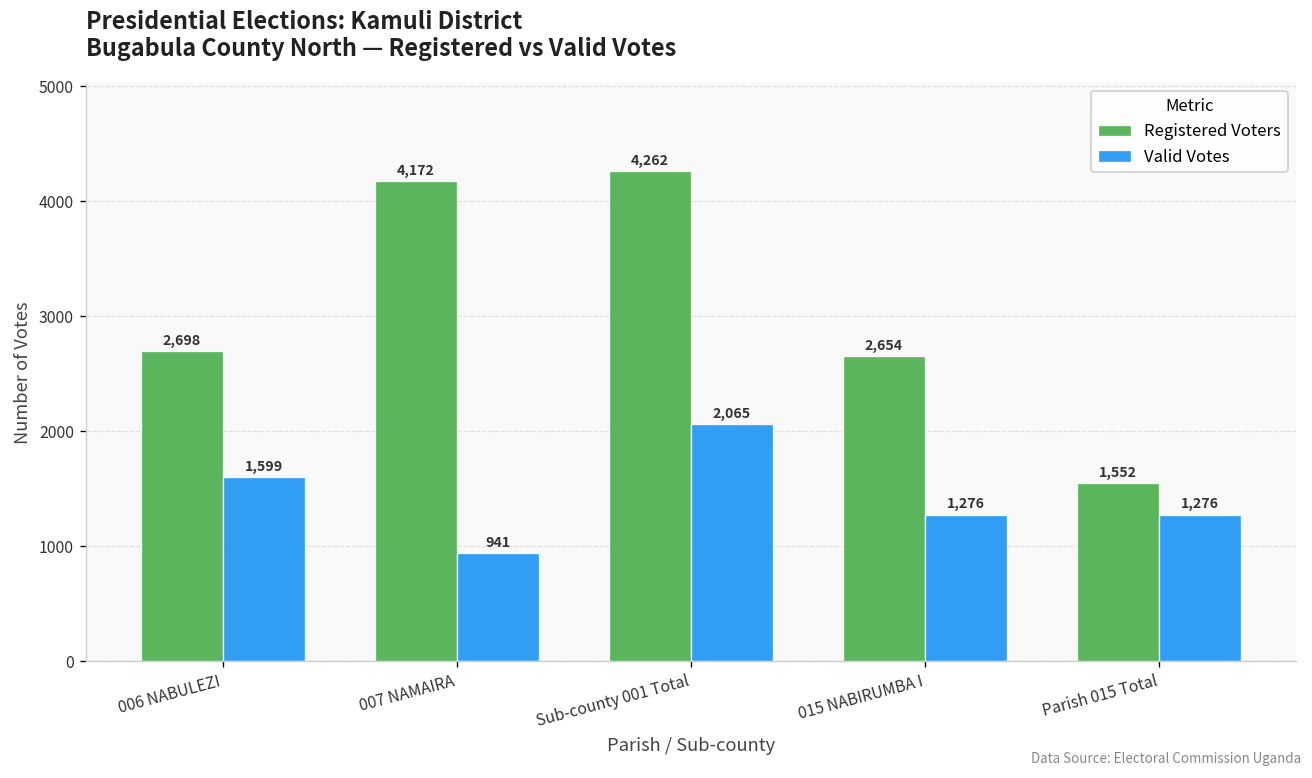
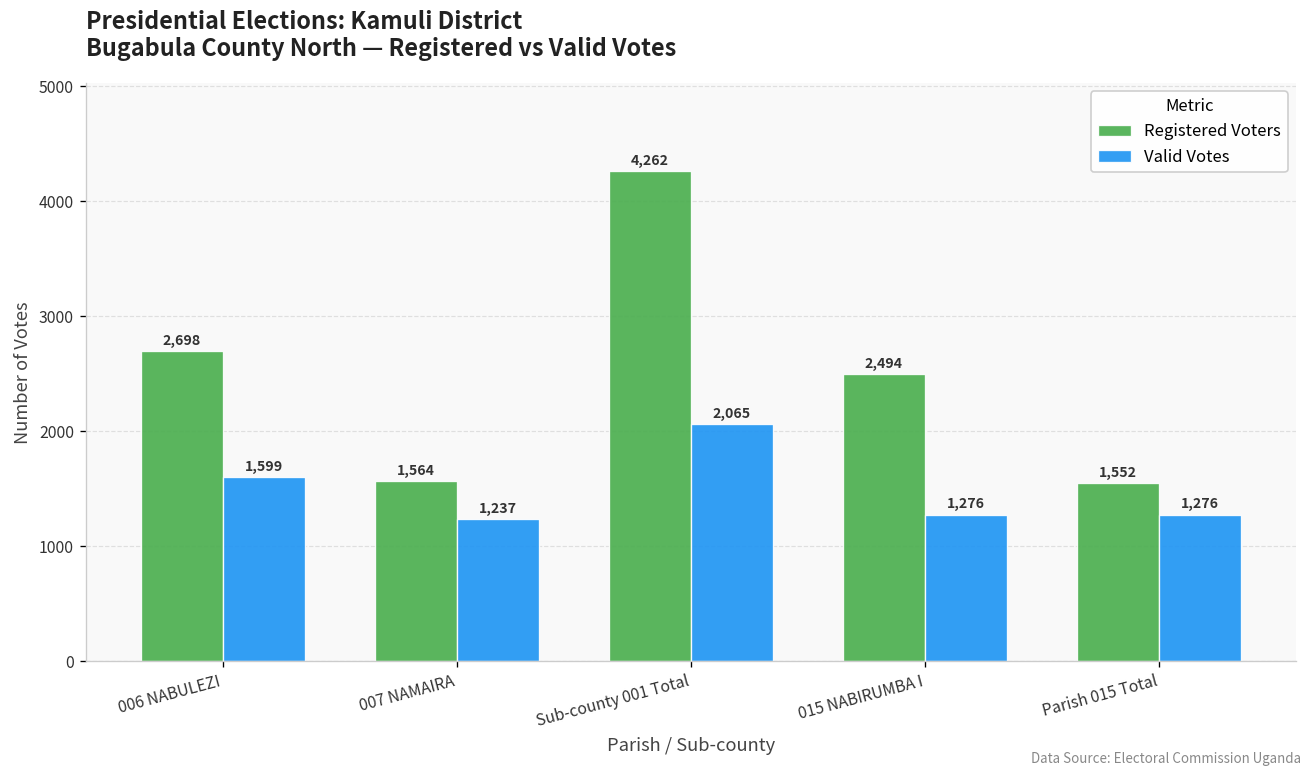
  {
    "Registered Voters": {
      "006 NABULEZI": "2,698",
-     "007 NAMAIRA": "4,172",
+     "007 NAMAIRA": "1,564",
      "Sub-county 001 Total": "4,262",
-     "015 NABIRUMBA I": "2,654",
+     "015 NABIRUMBA I": "2,494",
      "Parish 015 Total": "1,552"
    },
    "Valid Votes": {
      "006 NABULEZI": "1,599",
-     "007 NAMAIRA": "941",
+     "007 NAMAIRA": "1,237",
      "Sub-county 001 Total": "2,065",
      "015 NABIRUMBA I": "1,276",
      "Parish 015 Total": "1,276"
    }
  }
